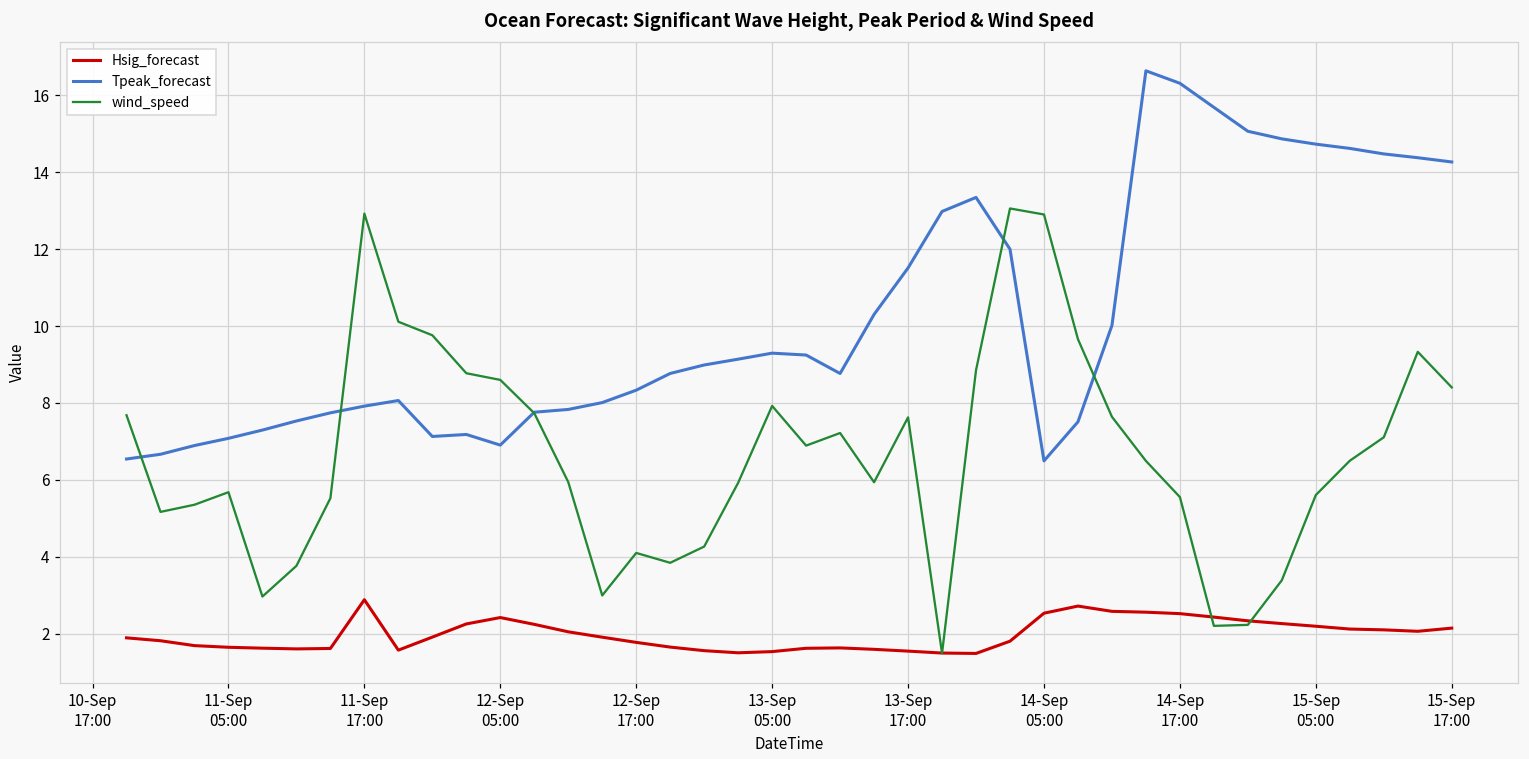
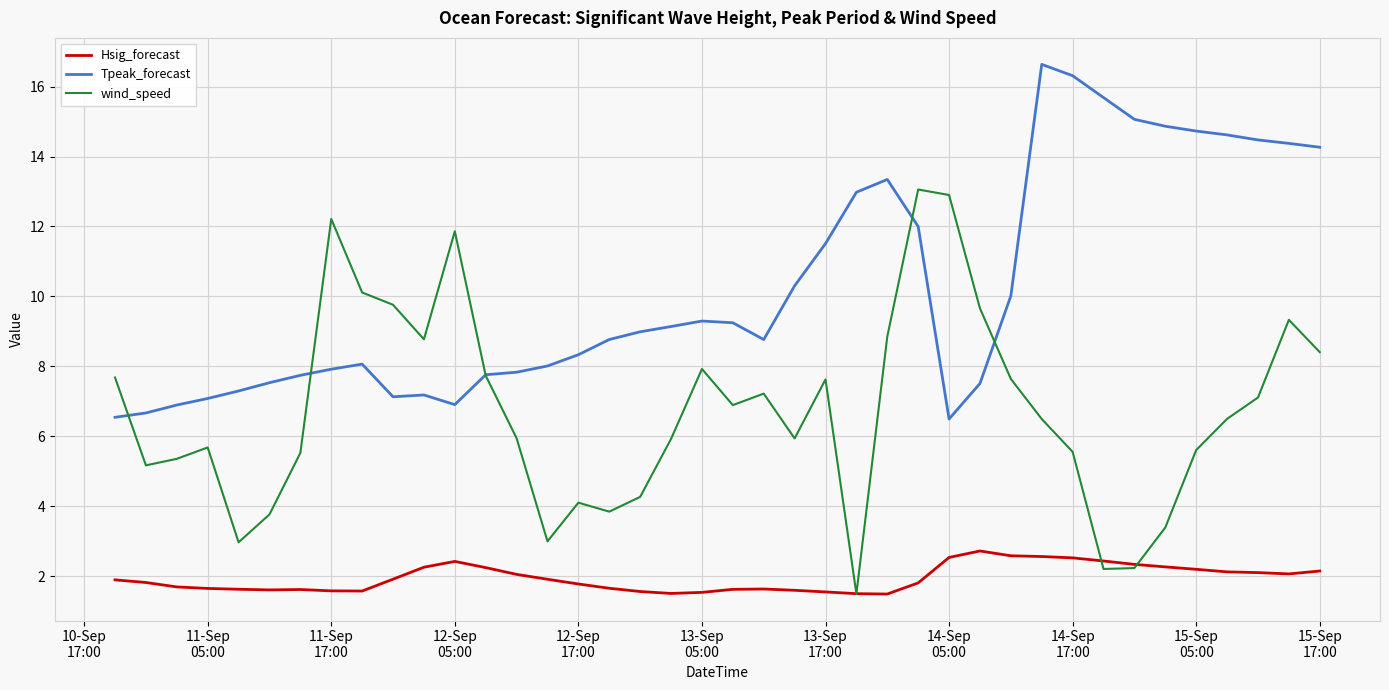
  {
    "Hsig_forecast": {
      "11-Sep 05:00": 1.6,
-     "11-Sep 17:00": 2.9,
+     "11-Sep 17:00": 1.6,
      "12-Sep 05:00": 2.4,
      "12-Sep 17:00": 1.8,
      "13-Sep 05:00": 1.5,
      "13-Sep 17:00": 1.5,
      "14-Sep 05:00": 2.5,
      "14-Sep 17:00": 2.5,
      "15-Sep 05:00": 2.2,
      "15-Sep 17:00": 2.1
    },
    "Tpeak_forecast": {
      "11-Sep 05:00": 7.1,
      "11-Sep 17:00": 7.9,
      "12-Sep 05:00": 6.9,
      "12-Sep 17:00": 8.3,
      "13-Sep 05:00": 9.3,
      "13-Sep 17:00": 11.5,
      "14-Sep 05:00": 6.5,
      "14-Sep 17:00": 16.3,
      "15-Sep 05:00": 14.7,
      "15-Sep 17:00": 14.3
    },
    "wind_speed": {
      "11-Sep 05:00": 5.7,
-     "11-Sep 17:00": 12.9,
-     "12-Sep 05:00": 8.6,
+     "11-Sep 17:00": 12.2,
+     "12-Sep 05:00": 11.9,
      "12-Sep 17:00": 4.1,
      "13-Sep 05:00": 7.9,
      "13-Sep 17:00": 7.6,
      "14-Sep 05:00": 12.9,
      "14-Sep 17:00": 5.6,
      "15-Sep 05:00": 5.6,
      "15-Sep 17:00": 8.4
    }
  }
